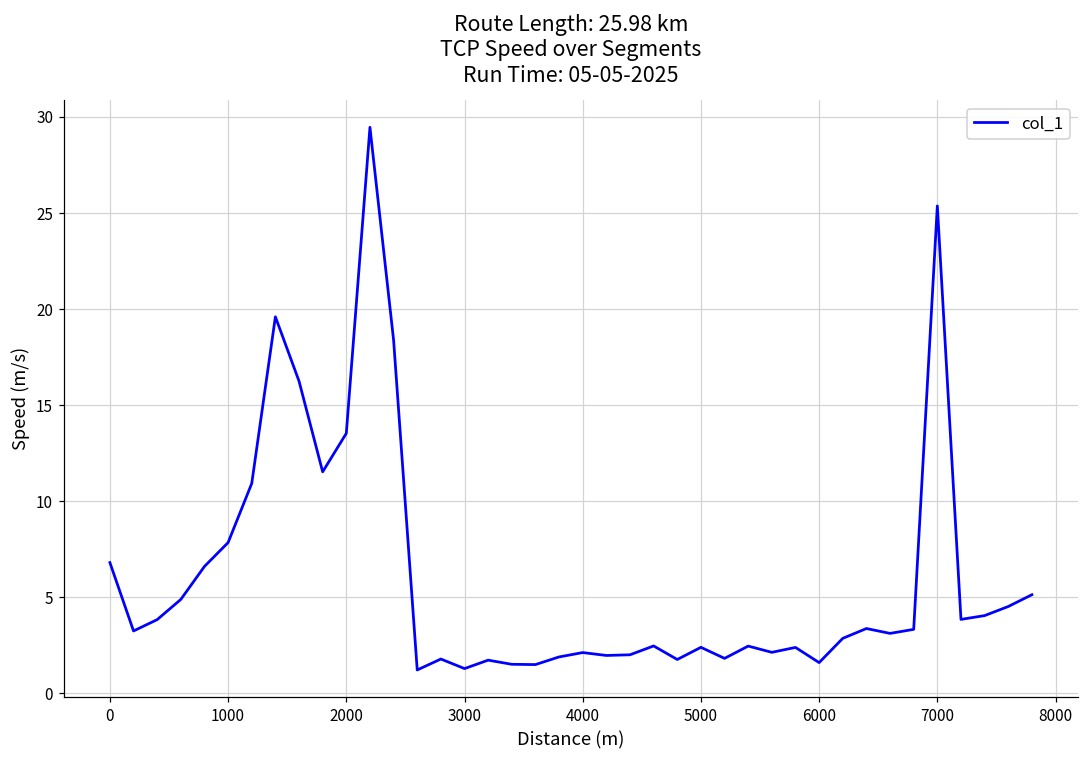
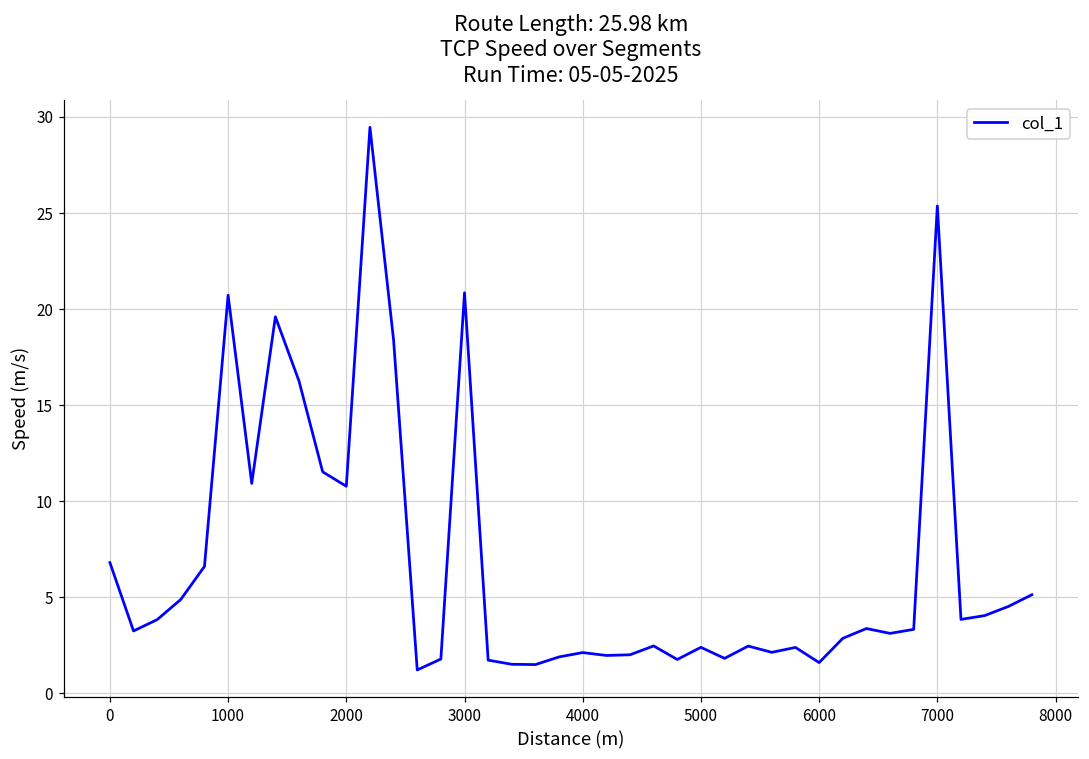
  {
    "0": 6.8,
-   "1000": 7.9,
-   "2000": 13.5,
-   "3000": 1.3,
+   "1000": 20.7,
+   "2000": 10.8,
+   "3000": 20.9,
    "4000": 2.1,
    "5000": 2.4,
    "6000": 1.6,
    "7000": 25.4
  }
